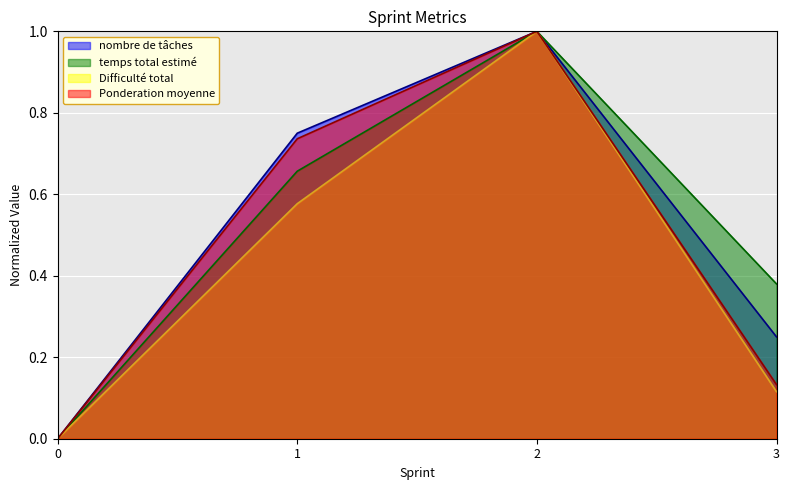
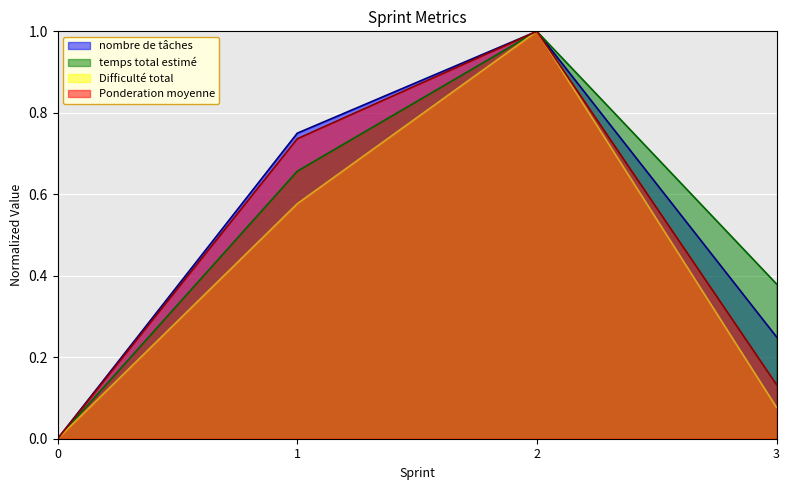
  {
    "nombre de tâches": {
      "1": 0.75,
      "3": 0.25
    },
    "temps total estimé": {
      "1": 0.66,
      "3": 0.38
    },
    "Difficulté total": {
      "1": 0.58,
-     "3": 0.12
+     "3": 0.08
    },
    "Ponderation moyenne": {
      "1": 0.74,
      "3": 0.13
    }
  }
